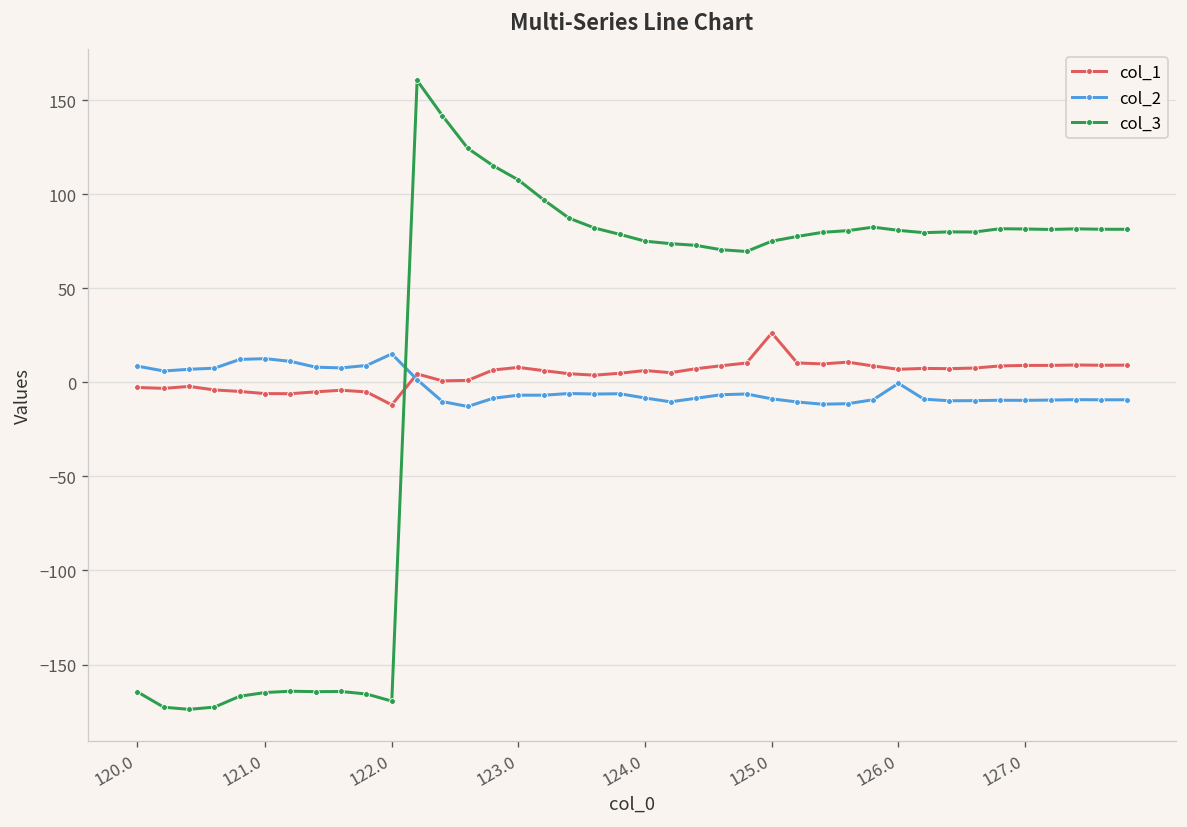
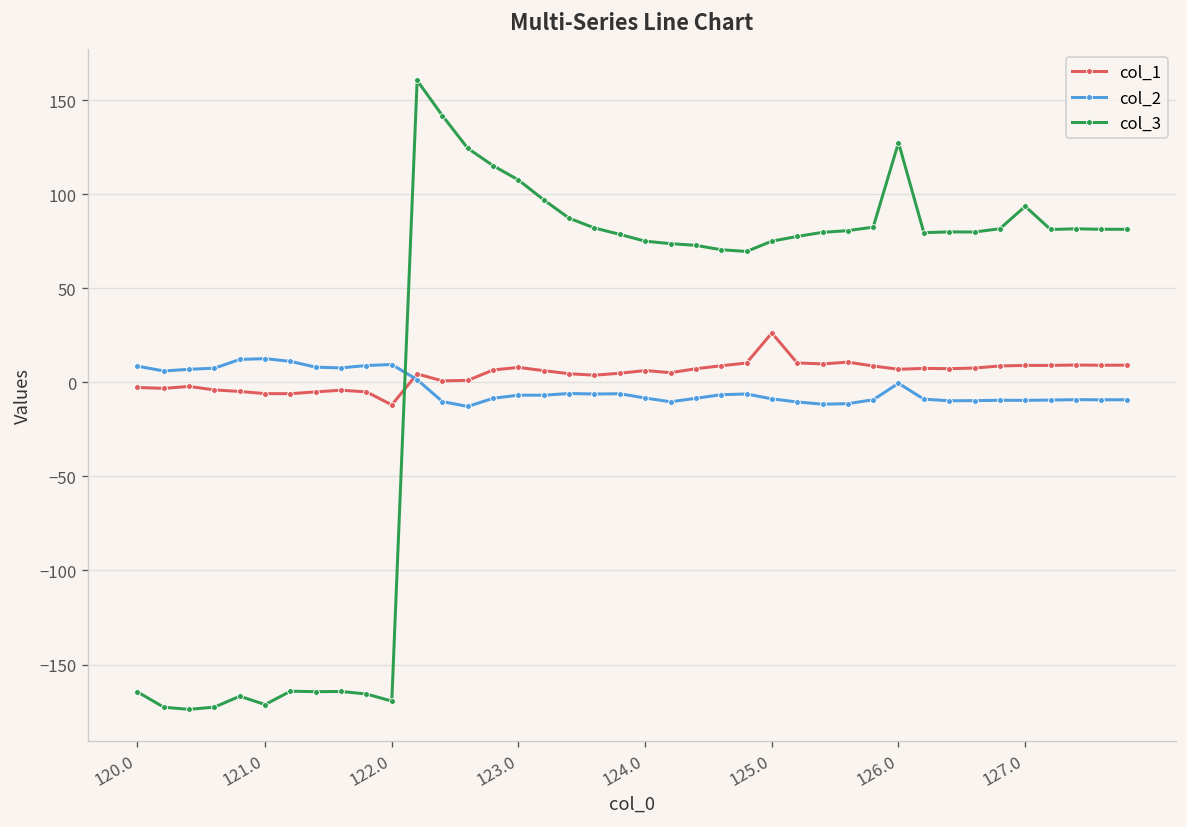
  {
    "col_1": {
      "120.0": -3,
      "121.0": -6,
      "122.0": -12,
      "123.0": 8,
      "124.0": 6,
      "125.0": 26,
      "126.0": 7,
      "127.0": 9
    },
    "col_2": {
      "120.0": 9,
      "121.0": 13,
-     "122.0": 15,
+     "122.0": 9,
      "123.0": -7,
      "124.0": -8,
      "125.0": -9,
      "126.0": -1,
      "127.0": -10
    },
    "col_3": {
      "120.0": -165,
-     "121.0": -165,
+     "121.0": -171,
      "122.0": -169,
      "123.0": 108,
      "124.0": 75,
      "125.0": 75,
-     "126.0": 81,
-     "127.0": 81
+     "126.0": 127,
+     "127.0": 94
    }
  }
